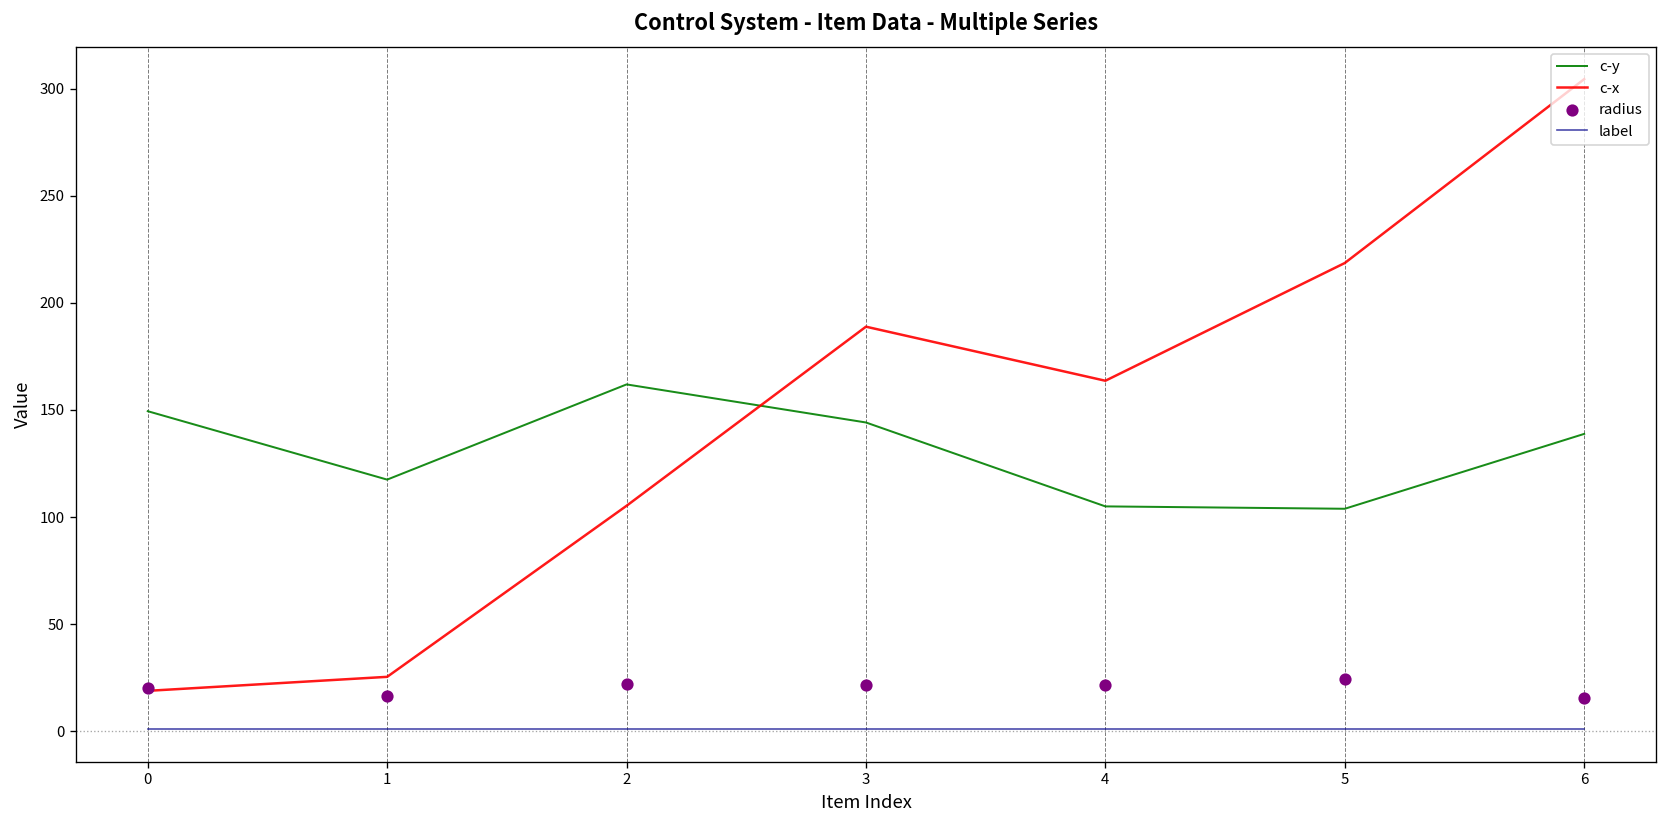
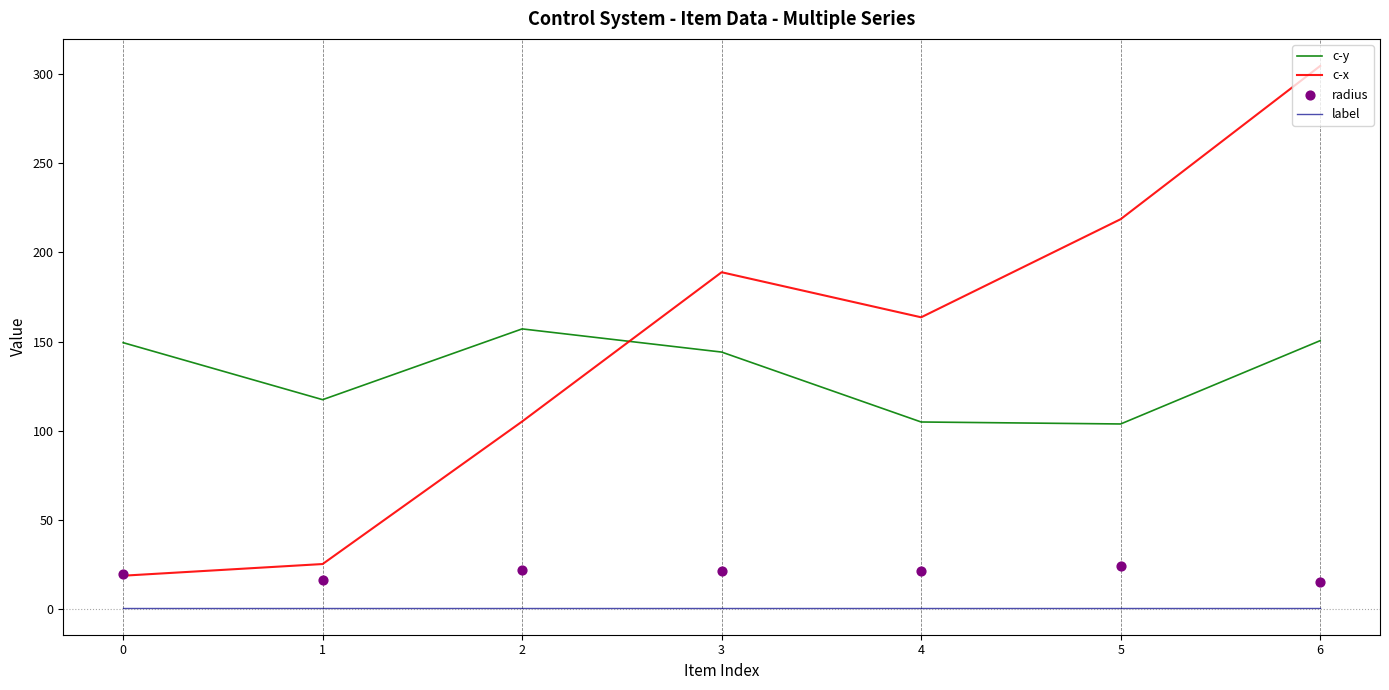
  {
    "c-y": {
      "0": 149,
      "1": 118,
-     "2": 162,
+     "2": 157,
      "3": 144,
      "4": 105,
      "5": 104,
-     "6": 139
+     "6": 151
    },
    "c-x": {
      "1": 25,
      "2": 105,
      "3": 189,
      "4": 164,
      "5": 219
    },
    "label": {
      "0": 1,
      "1": 1,
      "2": 1,
      "3": 1,
      "4": 1,
      "5": 1,
      "6": 1
    }
  }
